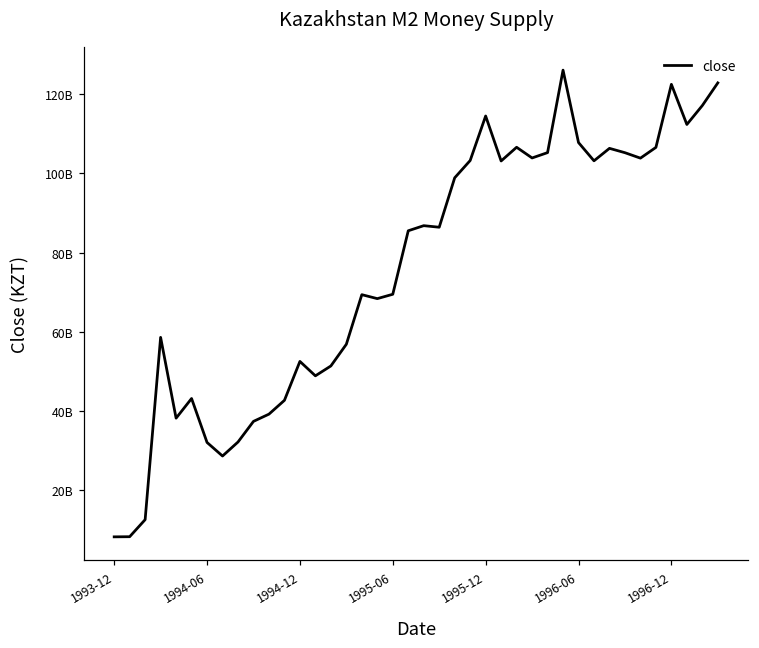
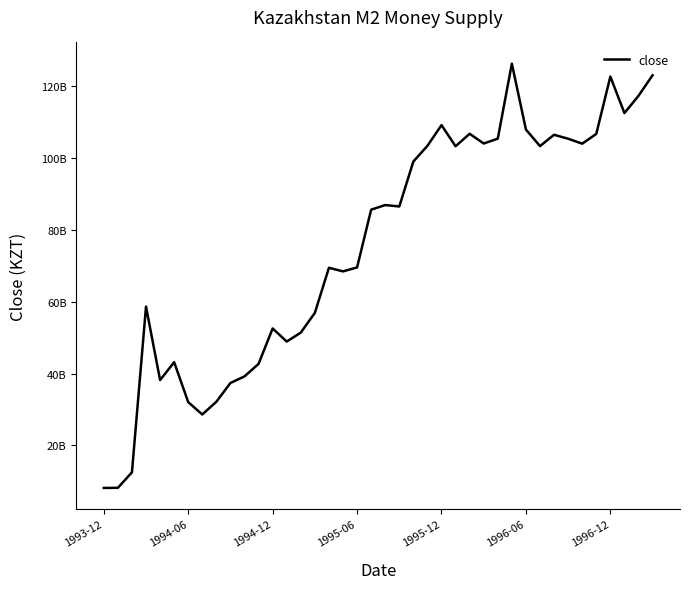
  {
    "1993-12": 8000000000,
    "1994-06": 32000000000,
    "1994-12": 53000000000,
    "1995-06": 69000000000,
-   "1995-12": 115000000000,
+   "1995-12": 109000000000,
    "1996-06": 108000000000,
    "1996-12": 123000000000
  }
